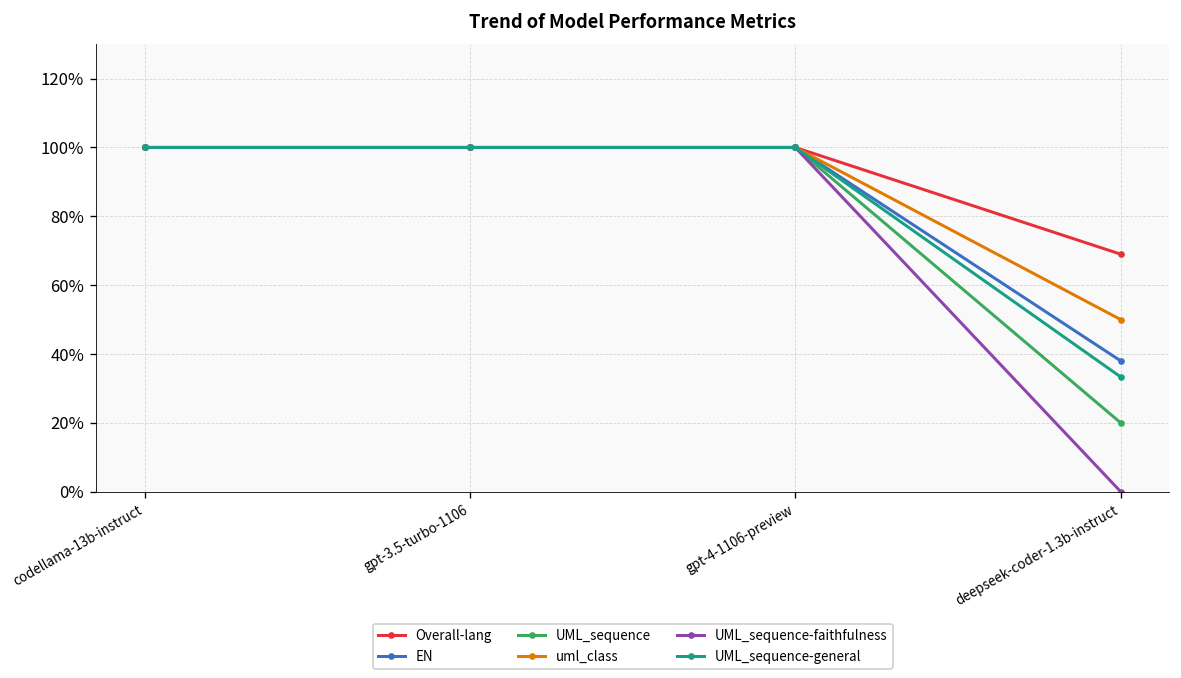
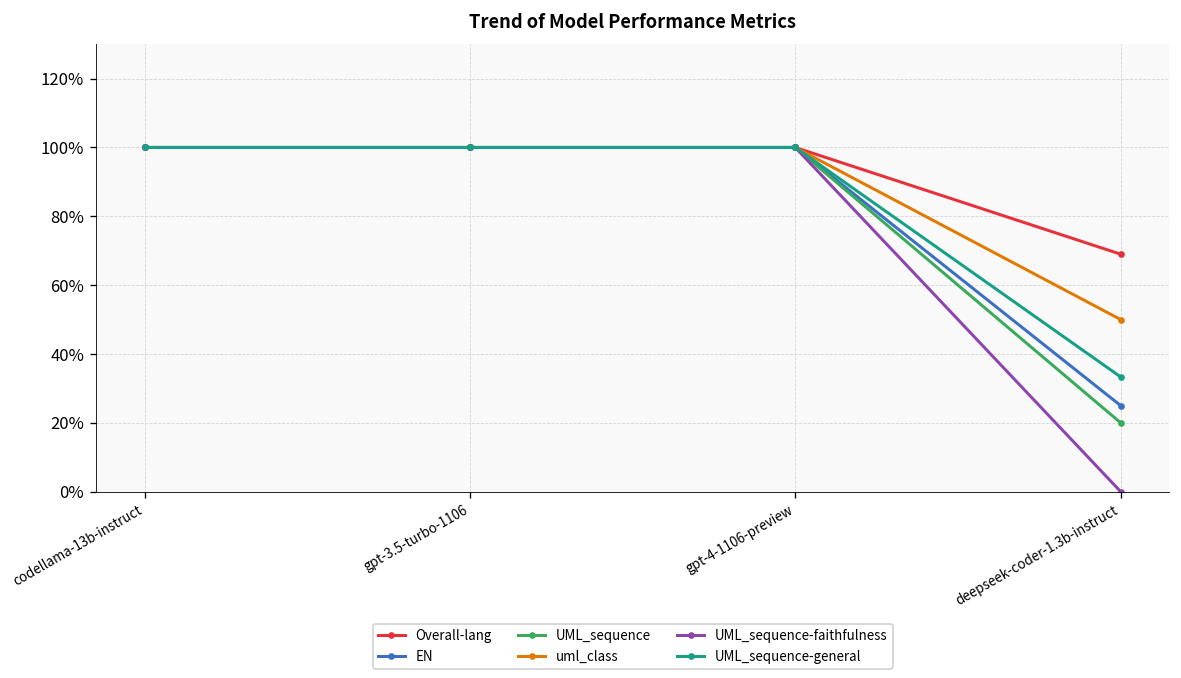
  {
    "Overall-lang": {
      "deepseek-coder-1.3b-instruct": "69%"
    },
    "EN": {
-     "deepseek-coder-1.3b-instruct": "38%"
+     "deepseek-coder-1.3b-instruct": "25%"
    },
    "uml_class": {
      "deepseek-coder-1.3b-instruct": "50%"
    },
    "UML_sequence-faithfulness": {
      "deepseek-coder-1.3b-instruct": "0%"
    }
  }
